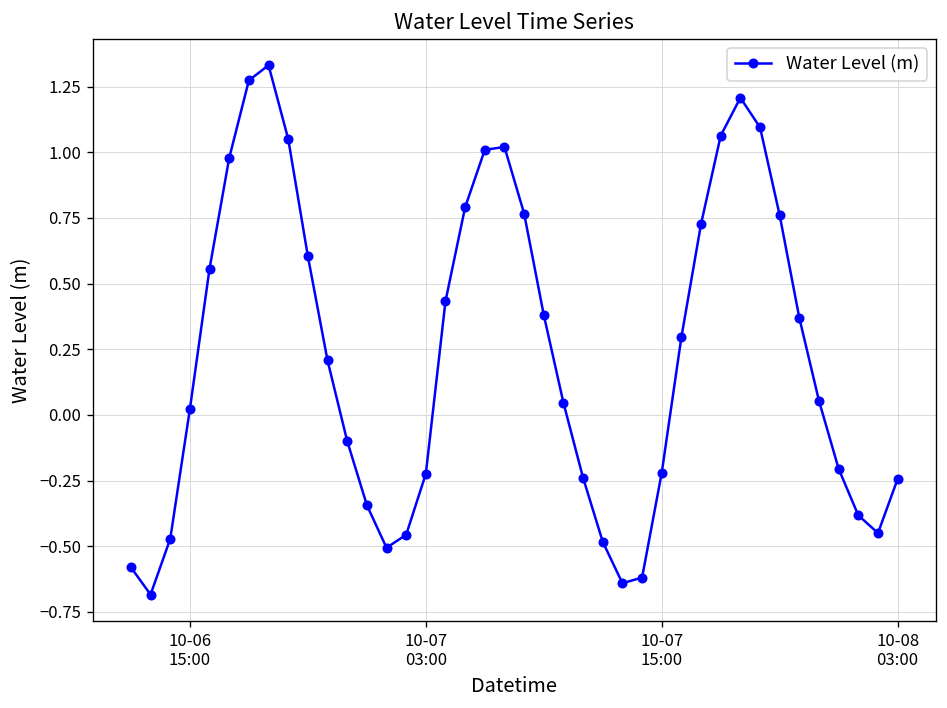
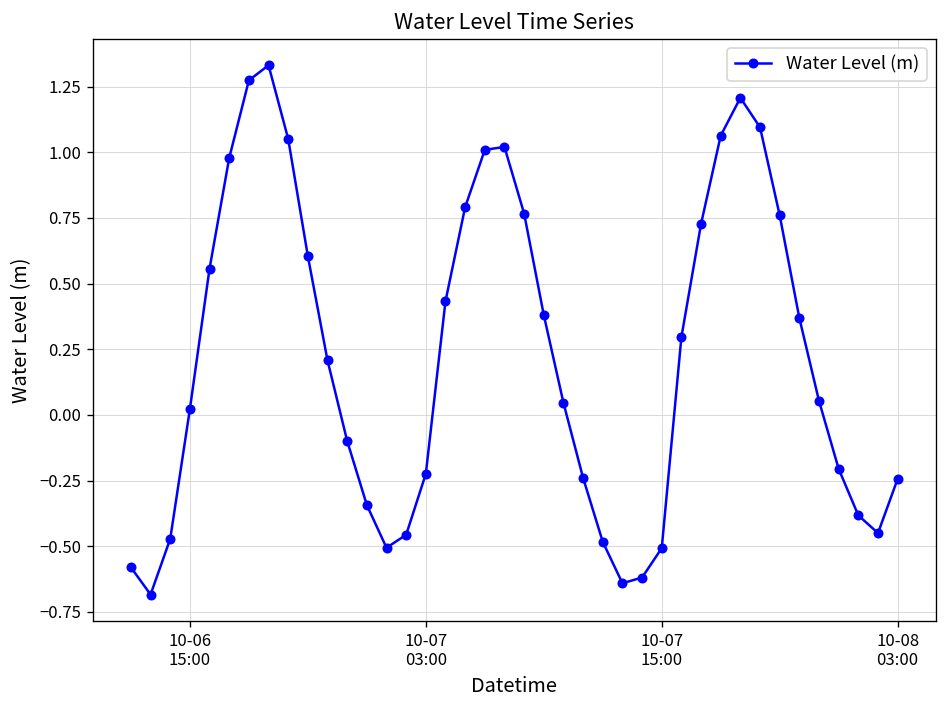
  {
    "10-06 15:00": 0.02,
    "10-07 03:00": -0.22,
-   "10-07 15:00": -0.22,
+   "10-07 15:00": -0.51,
    "10-08 03:00": -0.24
  }
